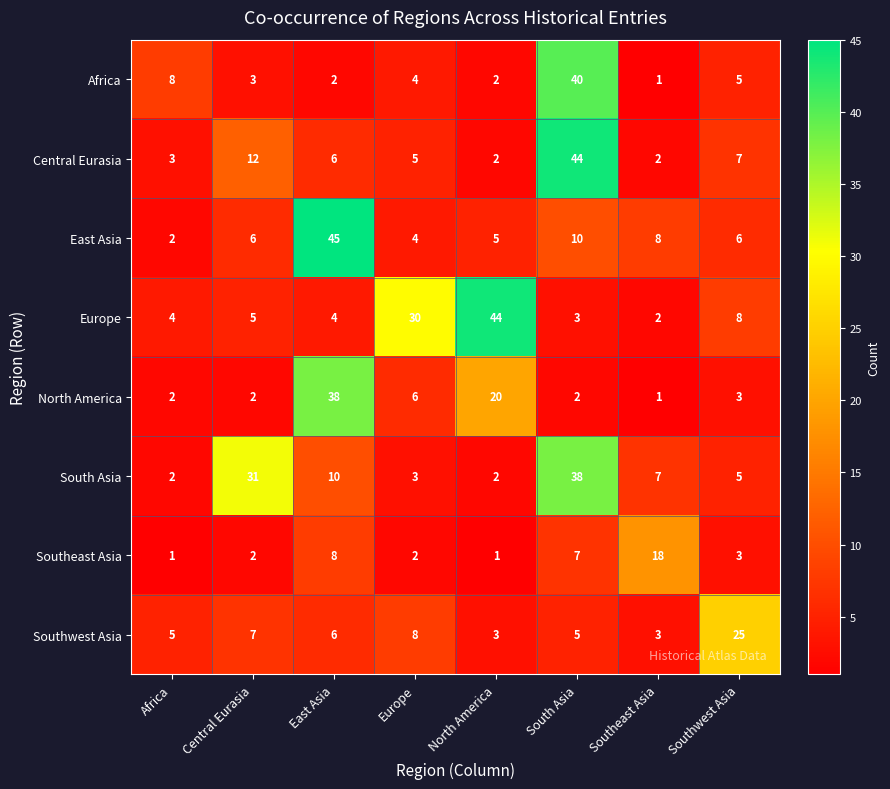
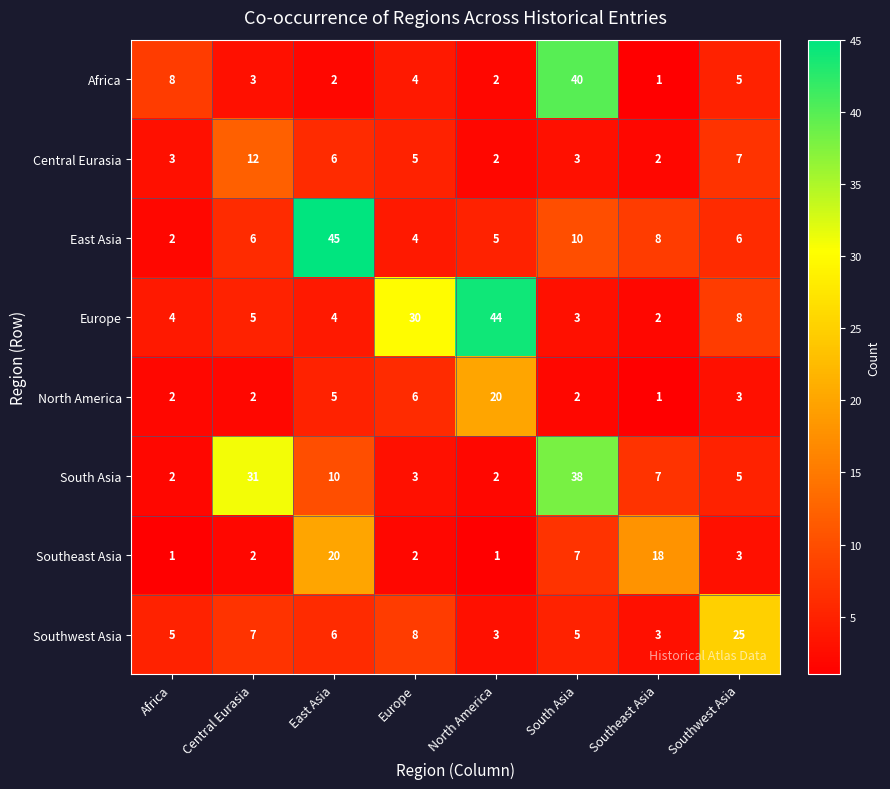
  {
    "Africa": {
      "Africa": 8,
      "Central Eurasia": 3,
      "East Asia": 2,
      "Europe": 4,
      "North America": 2,
      "South Asia": 40,
      "Southeast Asia": 1,
      "Southwest Asia": 5
    },
    "Central Eurasia": {
      "Africa": 3,
      "Central Eurasia": 12,
      "East Asia": 6,
      "Europe": 5,
      "North America": 2,
-     "South Asia": 44,
+     "South Asia": 3,
      "Southeast Asia": 2,
      "Southwest Asia": 7
    },
    "East Asia": {
      "Africa": 2,
      "Central Eurasia": 6,
      "East Asia": 45,
      "Europe": 4,
      "North America": 5,
      "South Asia": 10,
      "Southeast Asia": 8,
      "Southwest Asia": 6
    },
    "Europe": {
      "Africa": 4,
      "Central Eurasia": 5,
      "East Asia": 4,
      "Europe": 30,
      "North America": 44,
      "South Asia": 3,
      "Southeast Asia": 2,
      "Southwest Asia": 8
    },
    "North America": {
      "Africa": 2,
      "Central Eurasia": 2,
-     "East Asia": 38,
+     "East Asia": 5,
      "Europe": 6,
      "North America": 20,
      "South Asia": 2,
      "Southeast Asia": 1,
      "Southwest Asia": 3
    },
    "South Asia": {
      "Africa": 2,
      "Central Eurasia": 31,
      "East Asia": 10,
      "Europe": 3,
      "North America": 2,
      "South Asia": 38,
      "Southeast Asia": 7,
      "Southwest Asia": 5
    },
    "Southeast Asia": {
      "Africa": 1,
      "Central Eurasia": 2,
-     "East Asia": 8,
+     "East Asia": 20,
      "Europe": 2,
      "North America": 1,
      "South Asia": 7,
      "Southeast Asia": 18,
      "Southwest Asia": 3
    },
    "Southwest Asia": {
      "Africa": 5,
      "Central Eurasia": 7,
      "East Asia": 6,
      "Europe": 8,
      "North America": 3,
      "South Asia": 5,
      "Southeast Asia": 3
    }
  }
